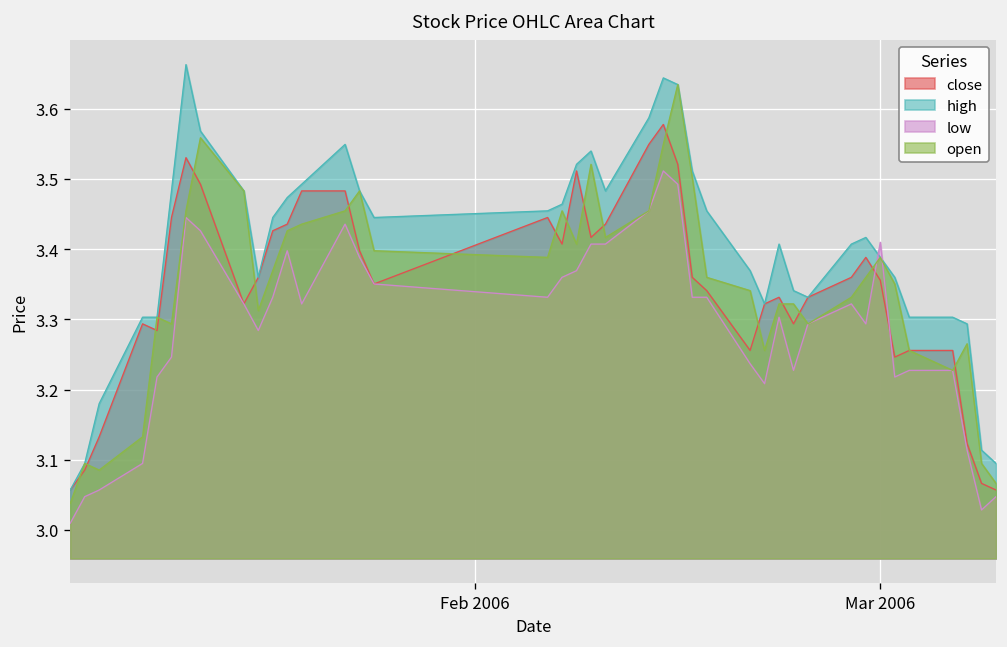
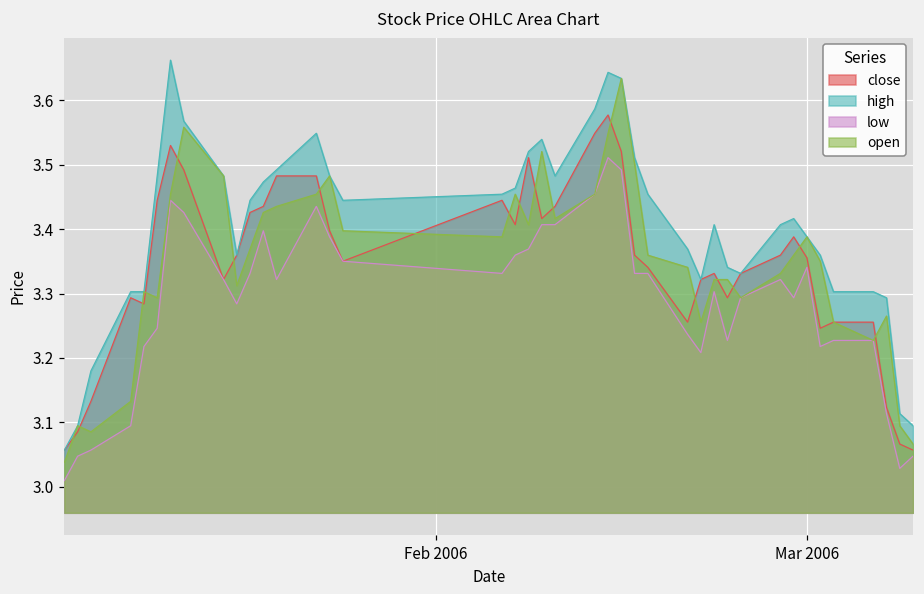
  {
    "close": {
      "Mar 2006": 3.36
    },
    "low": {
-     "Mar 2006": 3.41
+     "Mar 2006": 3.34
    }
  }
